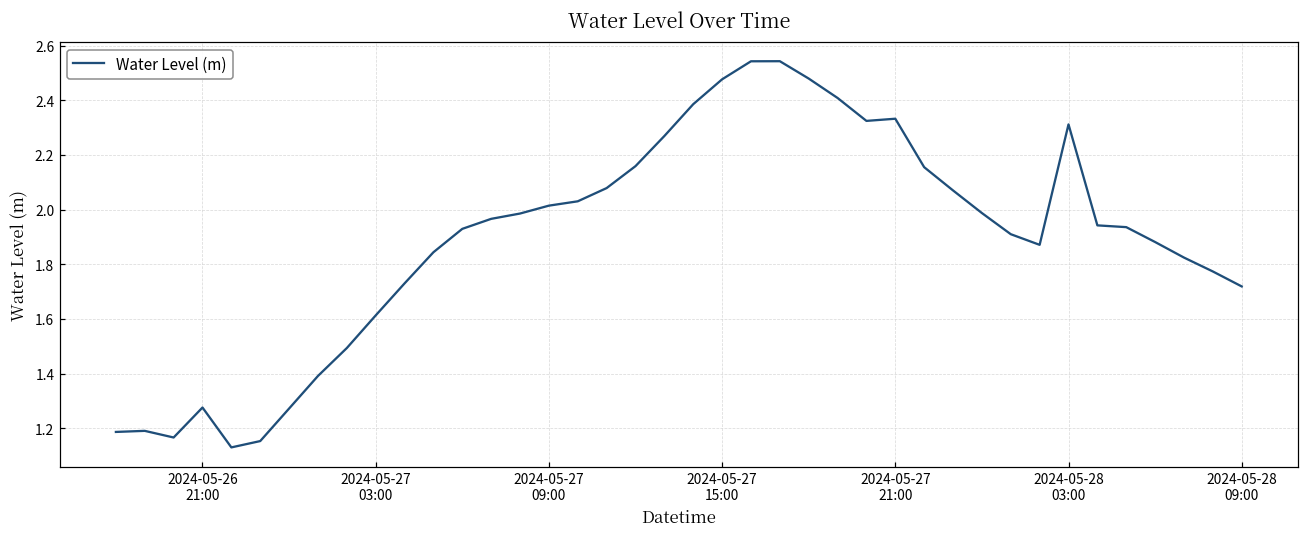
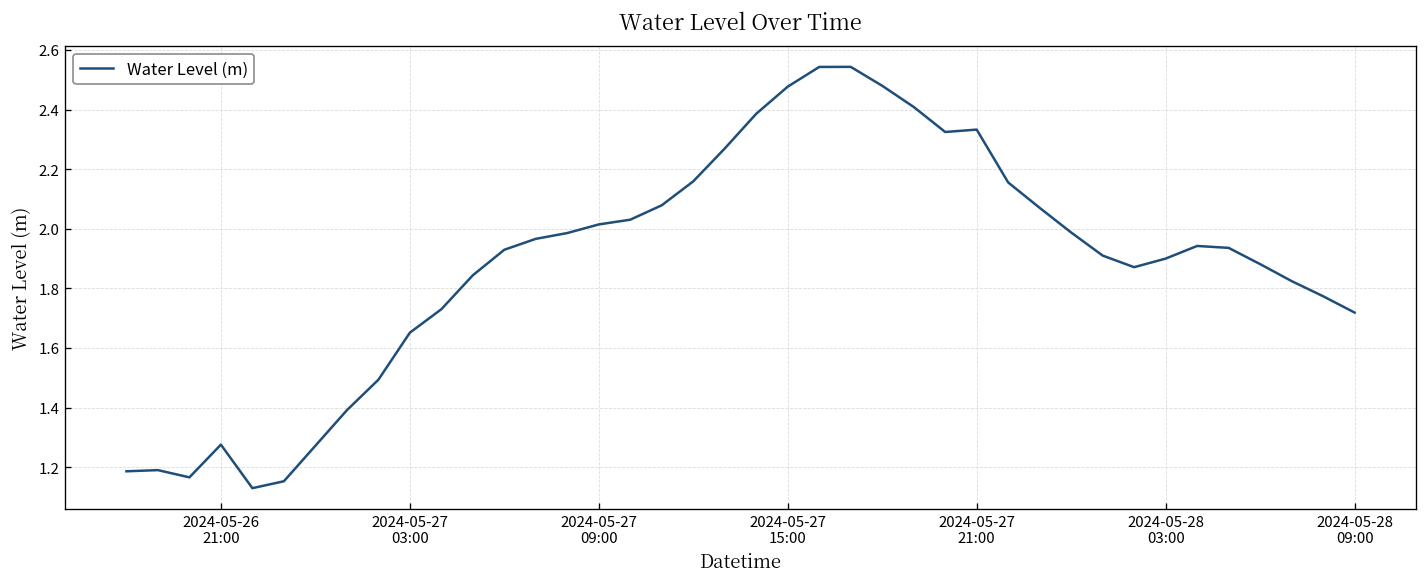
  {
    "2024-05-26 21:00": 1.28,
-   "2024-05-27 03:00": 1.61,
+   "2024-05-27 03:00": 1.65,
    "2024-05-27 09:00": 2.01,
    "2024-05-27 15:00": 2.48,
    "2024-05-27 21:00": 2.33,
-   "2024-05-28 03:00": 2.31,
+   "2024-05-28 03:00": 1.90,
    "2024-05-28 09:00": 1.72
  }
